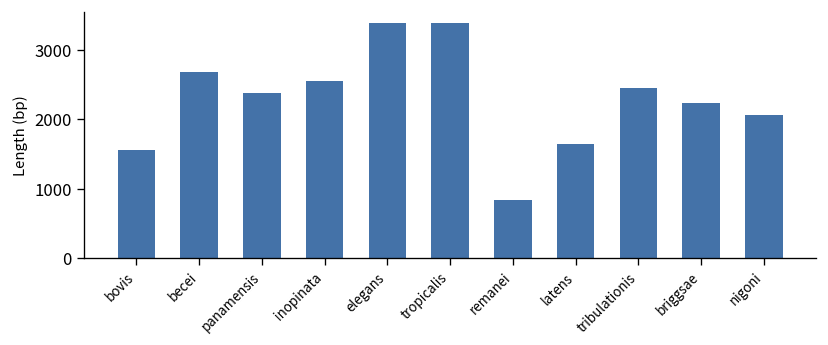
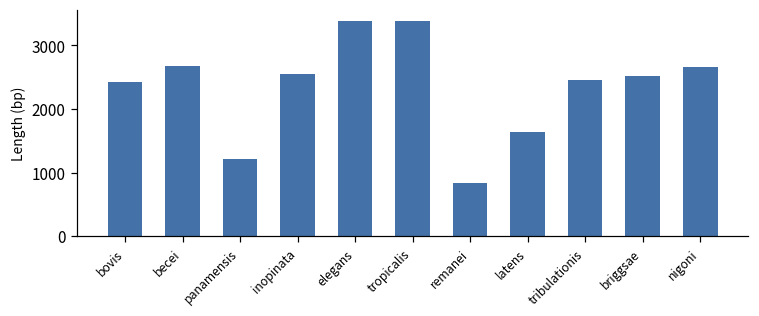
  {
-   "bovis": 1600,
+   "bovis": 2400,
    "becei": 2700,
-   "panamensis": 2400,
+   "panamensis": 1200,
    "inopinata": 2500,
    "elegans": 3400,
    "tropicalis": 3400,
    "remanei": 800,
    "latens": 1600,
    "tribulationis": 2500,
-   "briggsae": 2200,
-   "nigoni": 2100
+   "briggsae": 2500,
+   "nigoni": 2700
  }
